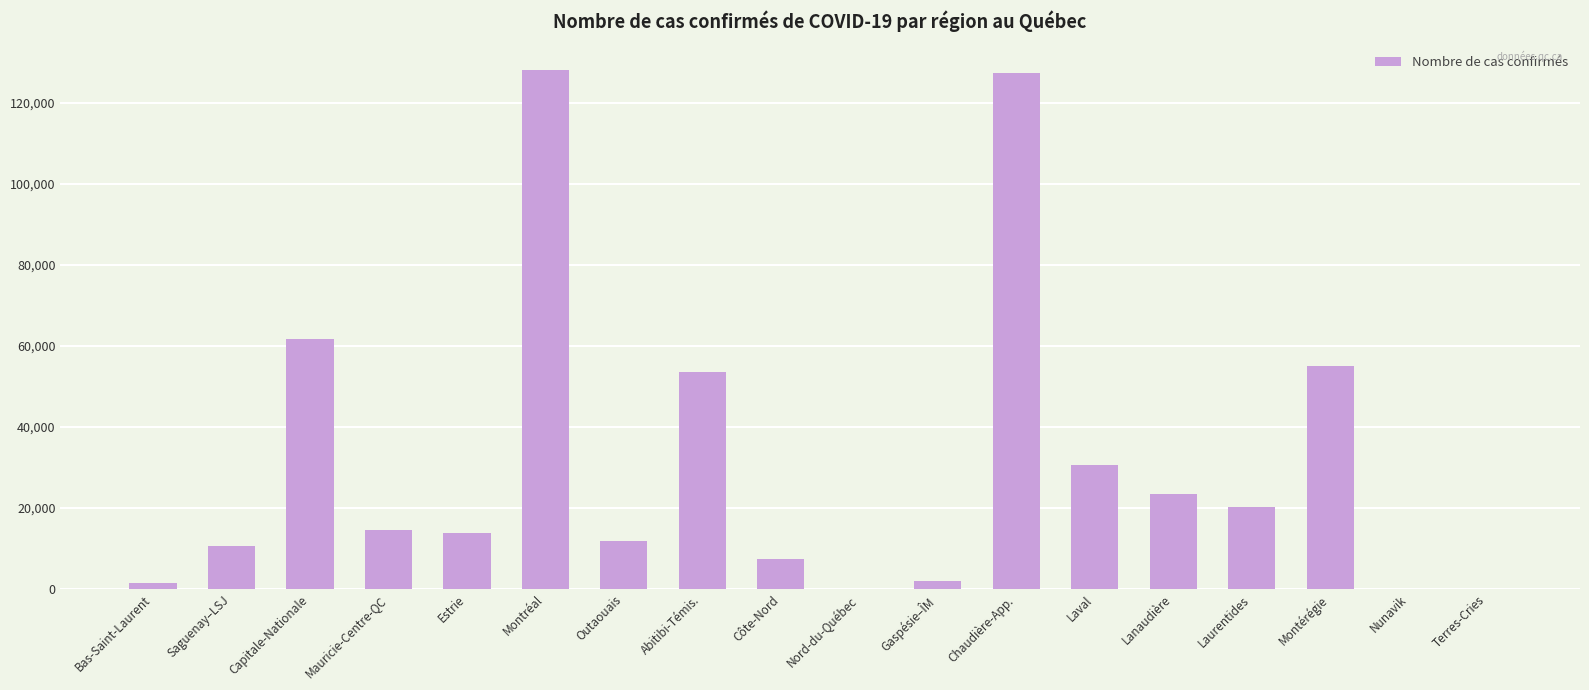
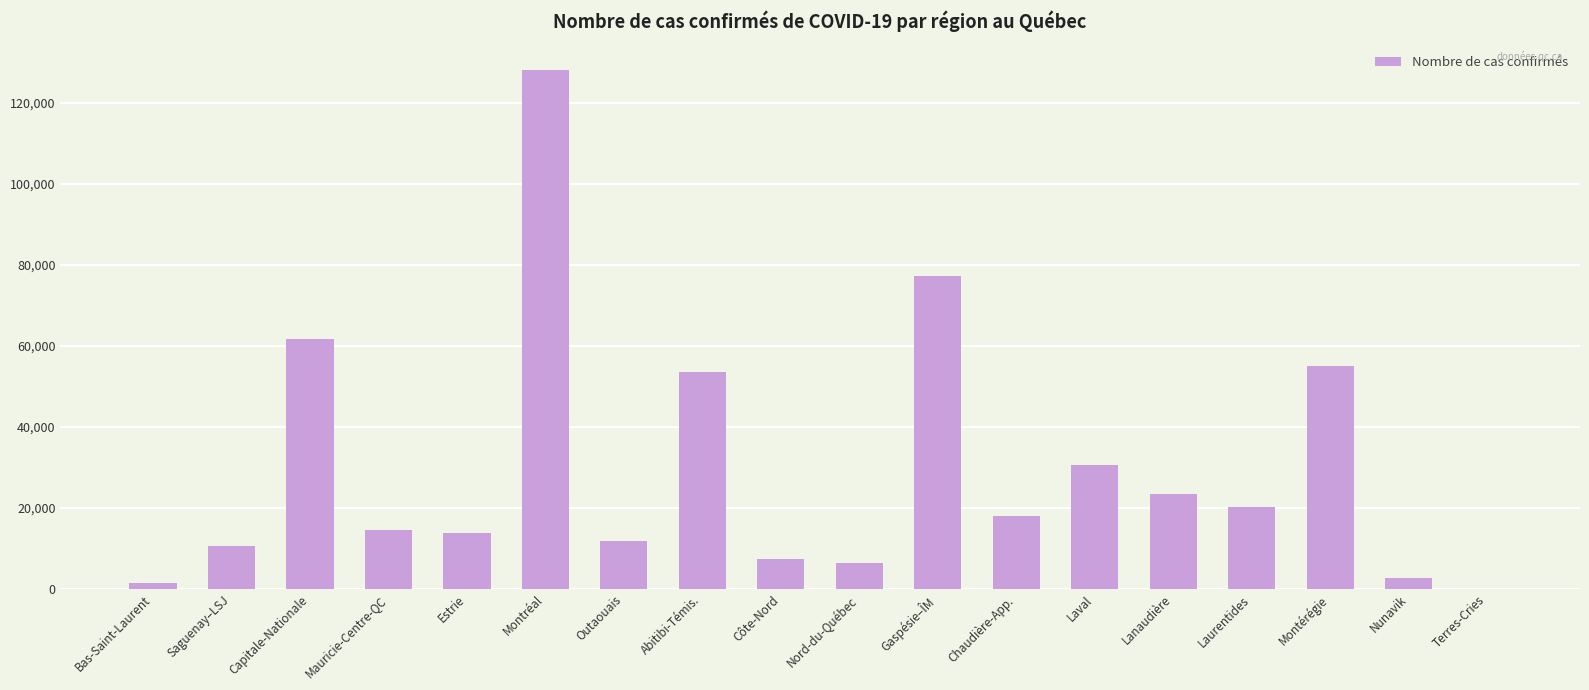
  {
    "Bas-Saint-Laurent": "1,000",
    "Saguenay–LSJ": "11,000",
    "Capitale-Nationale": "62,000",
    "Mauricie-Centre-QC": "15,000",
    "Estrie": "14,000",
    "Montréal": "128,000",
    "Outaouais": "12,000",
    "Abitibi-Témis.": "53,000",
    "Côte-Nord": "7,000",
-   "Nord-du-Québec": "0",
-   "Gaspésie–ÎM": "2,000",
-   "Chaudière-App.": "127,000",
+   "Nord-du-Québec": "6,000",
+   "Gaspésie–ÎM": "77,000",
+   "Chaudière-App.": "18,000",
    "Laval": "30,000",
    "Lanaudière": "23,000",
    "Laurentides": "20,000",
    "Montérégie": "55,000",
-   "Nunavik": "0"
+   "Nunavik": "3,000"
  }
